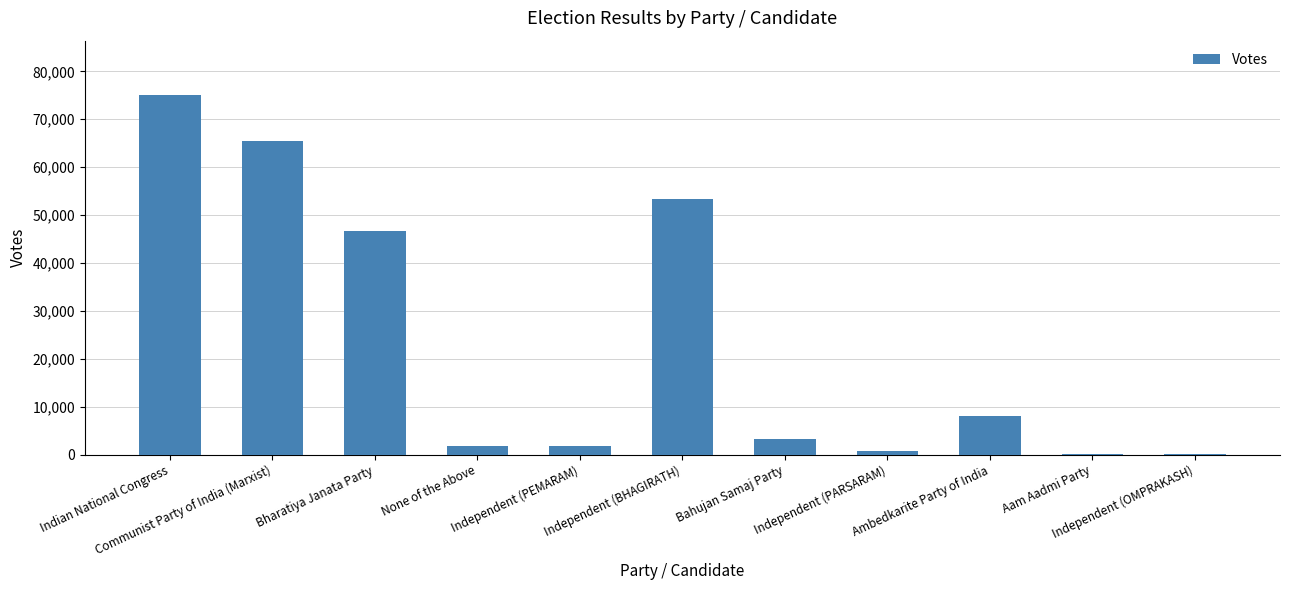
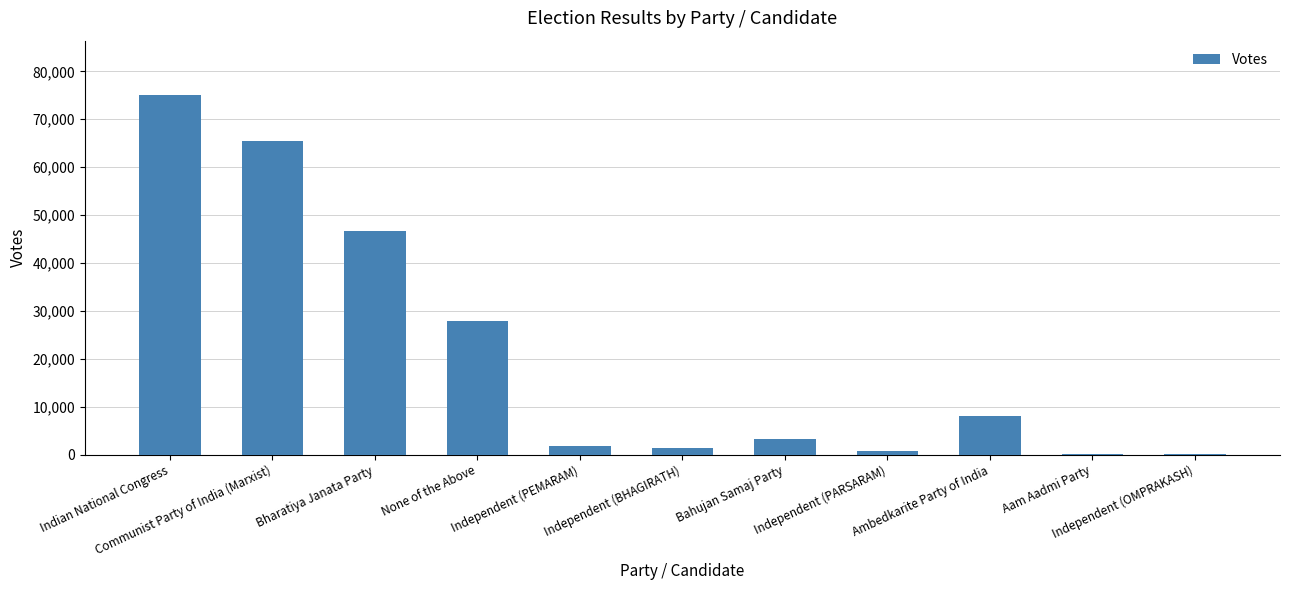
  {
    "Indian National Congress": "75,000",
    "Communist Party of India (Marxist)": "66,000",
    "Bharatiya Janata Party": "47,000",
-   "None of the Above": "2,000",
+   "None of the Above": "28,000",
    "Independent (PEMARAM)": "2,000",
-   "Independent (BHAGIRATH)": "53,000",
+   "Independent (BHAGIRATH)": "1,000",
    "Bahujan Samaj Party": "3,000",
    "Independent (PARSARAM)": "1,000",
    "Ambedkarite Party of India": "8,000"
  }
